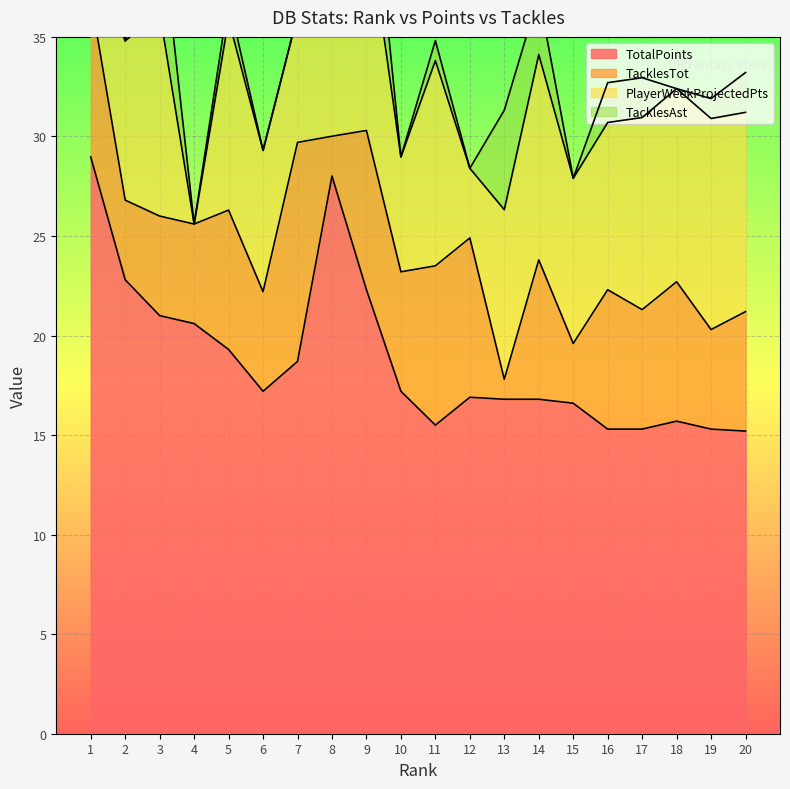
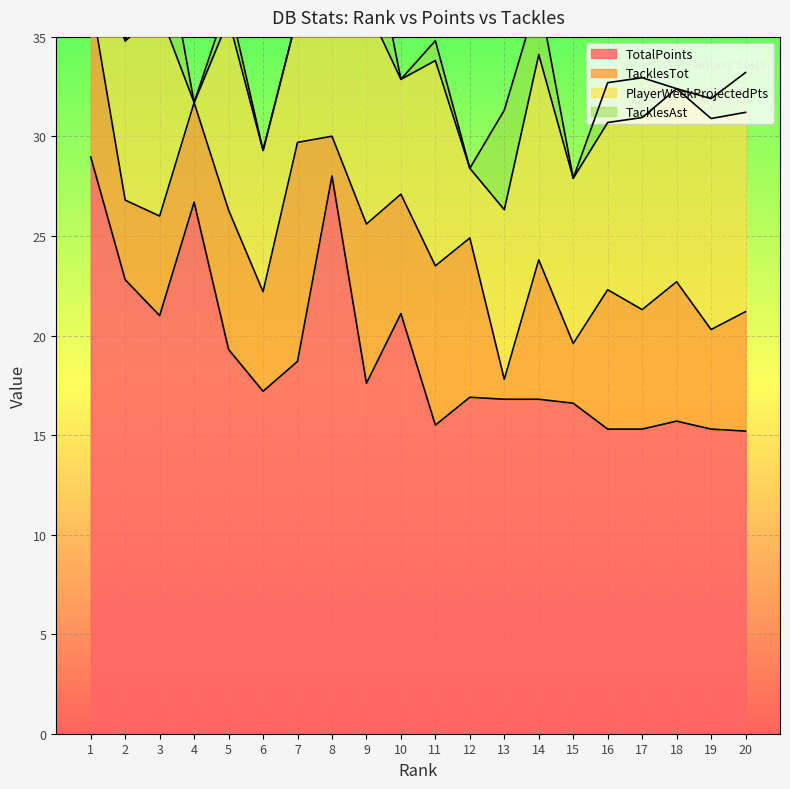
  {
    "TotalPoints": {
      "1": 29.0,
      "2": 22.8,
      "3": 21.0,
-     "4": 20.6,
+     "4": 26.7,
      "5": 19.3,
      "6": 17.2,
      "7": 18.7,
      "8": 28.0,
-     "9": 22.3,
-     "10": 17.2,
+     "9": 17.6,
+     "10": 21.1,
      "11": 15.5,
      "12": 16.9,
      "13": 16.8,
      "14": 16.8,
      "15": 16.6,
      "16": 15.3,
      "17": 15.3,
      "18": 15.7,
      "19": 15.3,
      "20": 15.2
    },
    "TacklesTot": {
      "2": 4.0,
      "3": 5.0,
      "5": 7.0,
      "6": 5.0,
      "7": 11.0,
      "8": 2.0,
      "9": 8.0,
      "10": 6.0,
      "11": 8.0,
      "12": 8.0,
      "13": 1.0,
      "14": 7.0,
      "15": 3.0,
      "16": 7.0,
      "17": 6.0,
      "18": 7.0,
      "19": 5.0,
      "20": 6.0
    },
    "PlayerWeekProjectedPts": {
      "11": 10.3,
      "13": 8.5,
      "14": 10.3
    },
    "TacklesAst": {
      "11": 1.0,
      "13": 5.0
    }
  }
